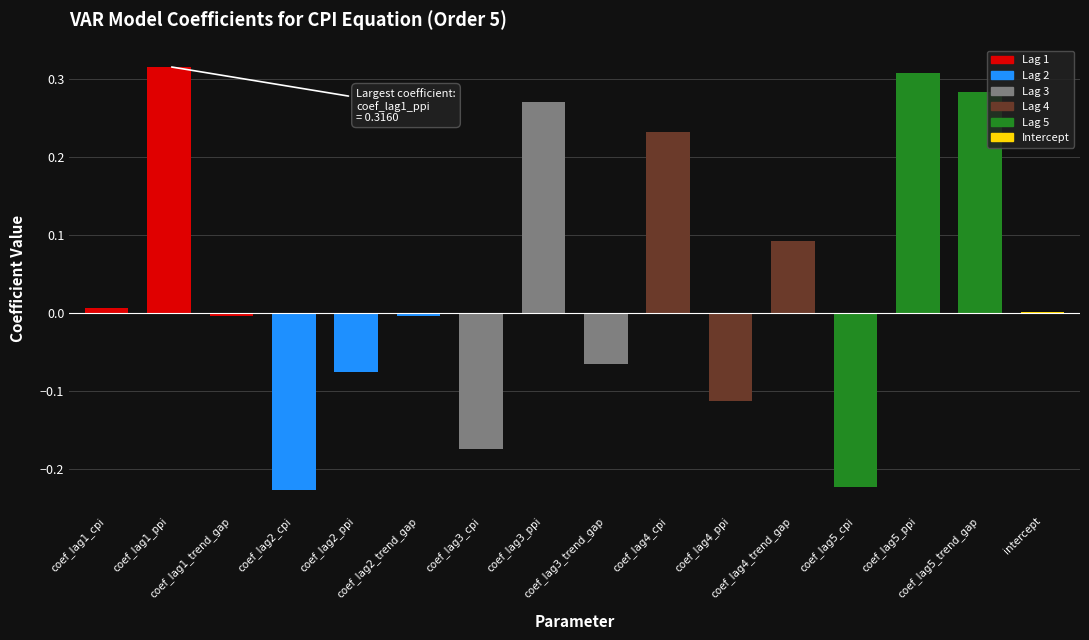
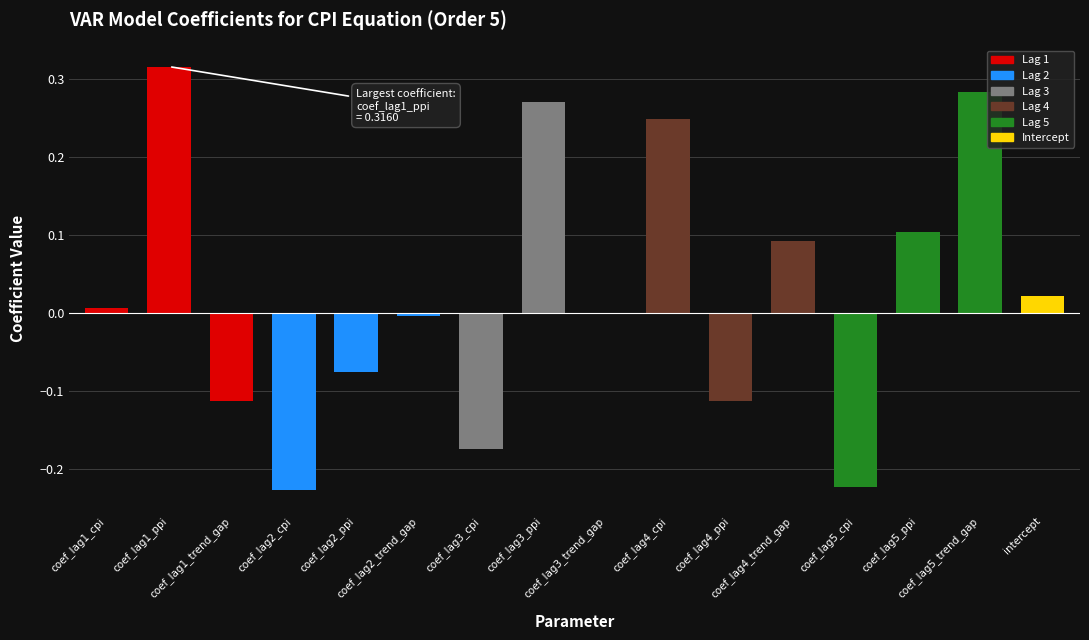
  {
    "coef_lag1_cpi": 0.01,
-   "coef_lag1_trend_gap": 0.00,
+   "coef_lag1_trend_gap": -0.11,
    "coef_lag2_cpi": -0.23,
    "coef_lag2_ppi": -0.08,
    "coef_lag2_trend_gap": 0.00,
    "coef_lag3_cpi": -0.17,
    "coef_lag3_ppi": 0.27,
-   "coef_lag3_trend_gap": -0.07,
-   "coef_lag4_cpi": 0.23,
+   "coef_lag3_trend_gap": 0.00,
+   "coef_lag4_cpi": 0.25,
    "coef_lag4_ppi": -0.11,
    "coef_lag4_trend_gap": 0.09,
    "coef_lag5_cpi": -0.22,
-   "coef_lag5_ppi": 0.31,
+   "coef_lag5_ppi": 0.10,
    "coef_lag5_trend_gap": 0.28,
-   "intercept": 0.00
+   "intercept": 0.02
  }
